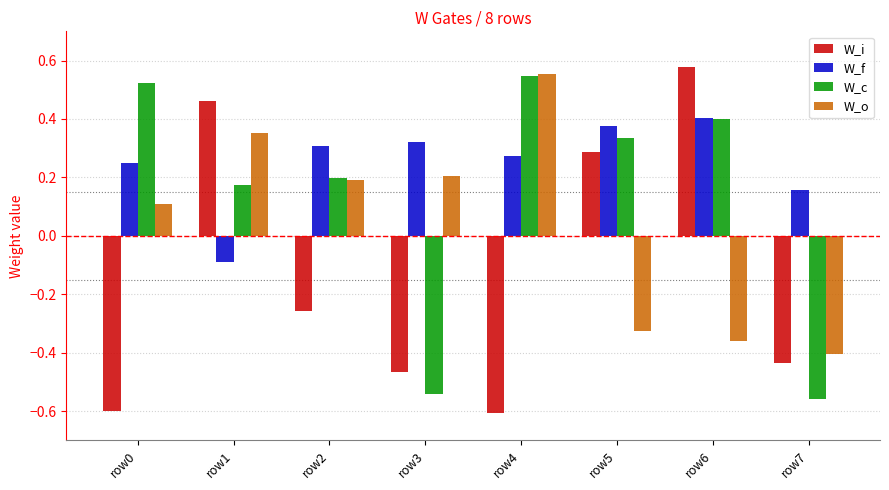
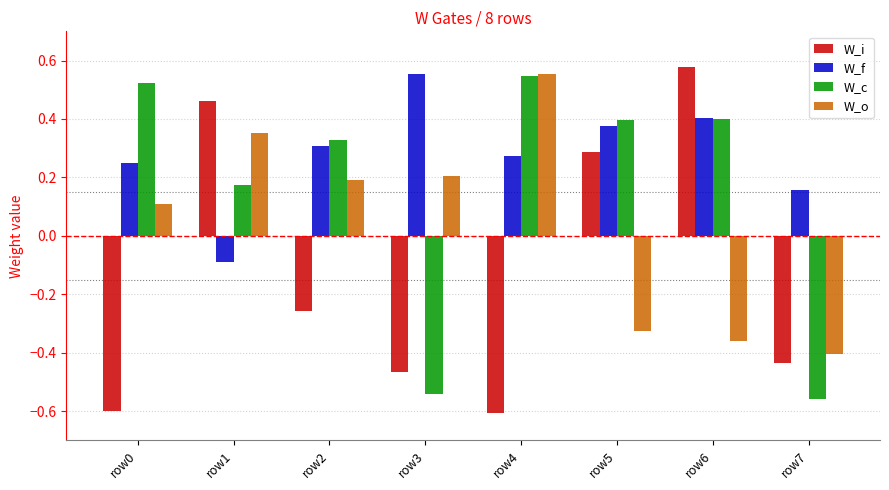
  {
    "W_i": {
      "row0": -0.60,
      "row1": 0.46,
      "row2": -0.26,
      "row3": -0.47,
      "row4": -0.61,
      "row5": 0.29,
      "row6": 0.58,
      "row7": -0.43
    },
    "W_f": {
      "row0": 0.25,
      "row1": -0.09,
      "row2": 0.31,
-     "row3": 0.32,
+     "row3": 0.56,
      "row4": 0.27,
      "row5": 0.37,
      "row6": 0.40,
      "row7": 0.16
    },
    "W_c": {
      "row0": 0.52,
      "row1": 0.17,
-     "row2": 0.20,
+     "row2": 0.33,
      "row3": -0.54,
      "row4": 0.55,
-     "row5": 0.34,
+     "row5": 0.40,
      "row6": 0.40,
      "row7": -0.56
    },
    "W_o": {
      "row0": 0.11,
      "row1": 0.35,
      "row2": 0.19,
      "row3": 0.21,
      "row4": 0.56,
      "row5": -0.33,
      "row6": -0.36,
      "row7": -0.40
    }
  }
